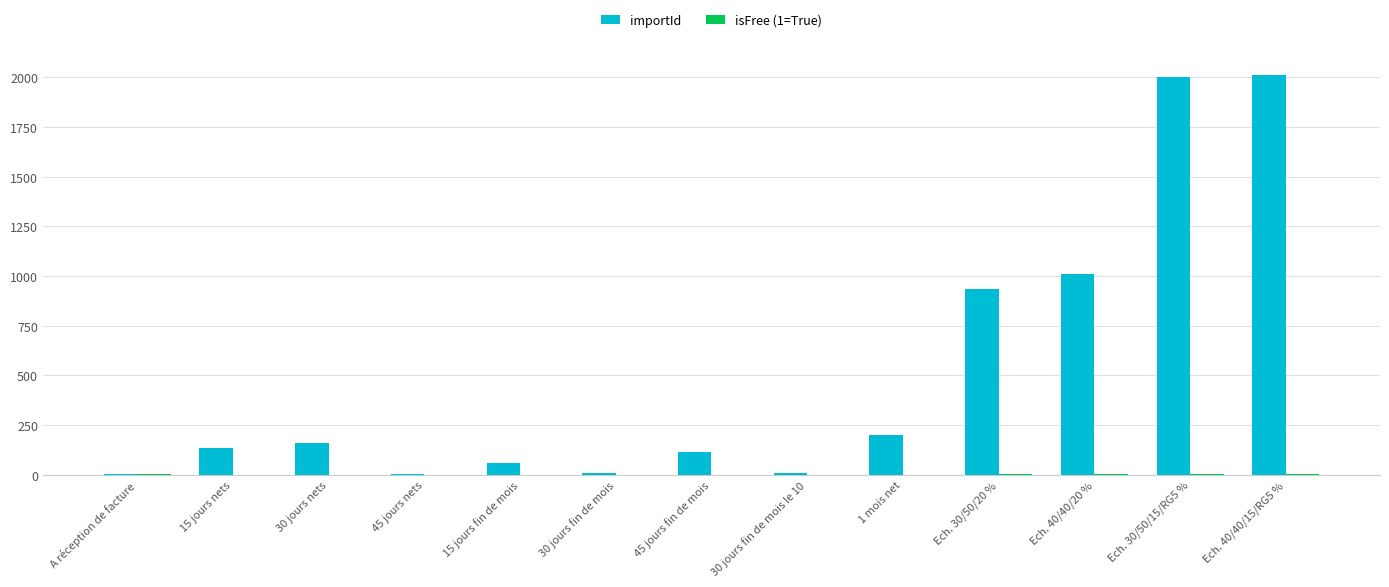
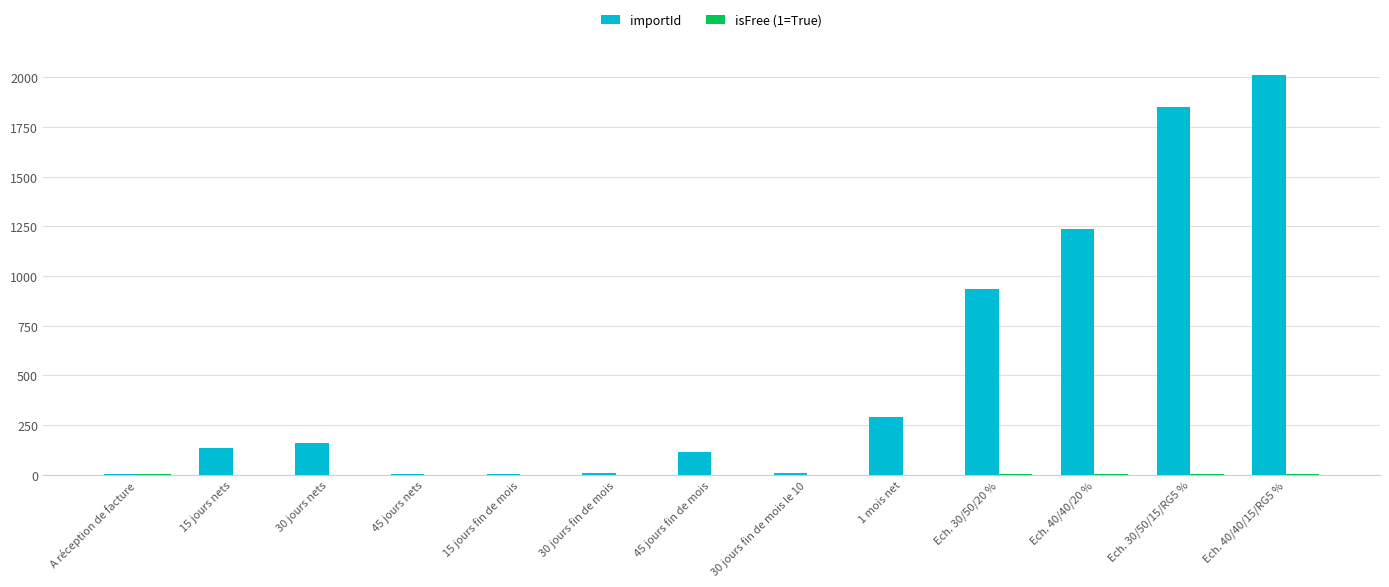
  {
    "importId": {
      "15 jours nets": 130,
      "30 jours nets": 160,
-     "15 jours fin de mois": 60,
+     "15 jours fin de mois": 10,
      "45 jours fin de mois": 110,
-     "1 mois net": 200,
+     "1 mois net": 290,
      "Ech. 30/50/20 %": 930,
-     "Ech. 40/40/20 %": 1010,
-     "Ech. 30/50/15/RG5 %": 2000,
+     "Ech. 40/40/20 %": 1240,
+     "Ech. 30/50/15/RG5 %": 1850,
      "Ech. 40/40/15/RG5 %": 2010
    },
    "isFree (1=True)": {
      "15 jours nets": 0,
      "30 jours nets": 0,
      "45 jours nets": 0,
      "15 jours fin de mois": 0,
      "30 jours fin de mois": 0,
      "45 jours fin de mois": 0,
      "30 jours fin de mois le 10": 0,
      "1 mois net": 0
    }
  }
